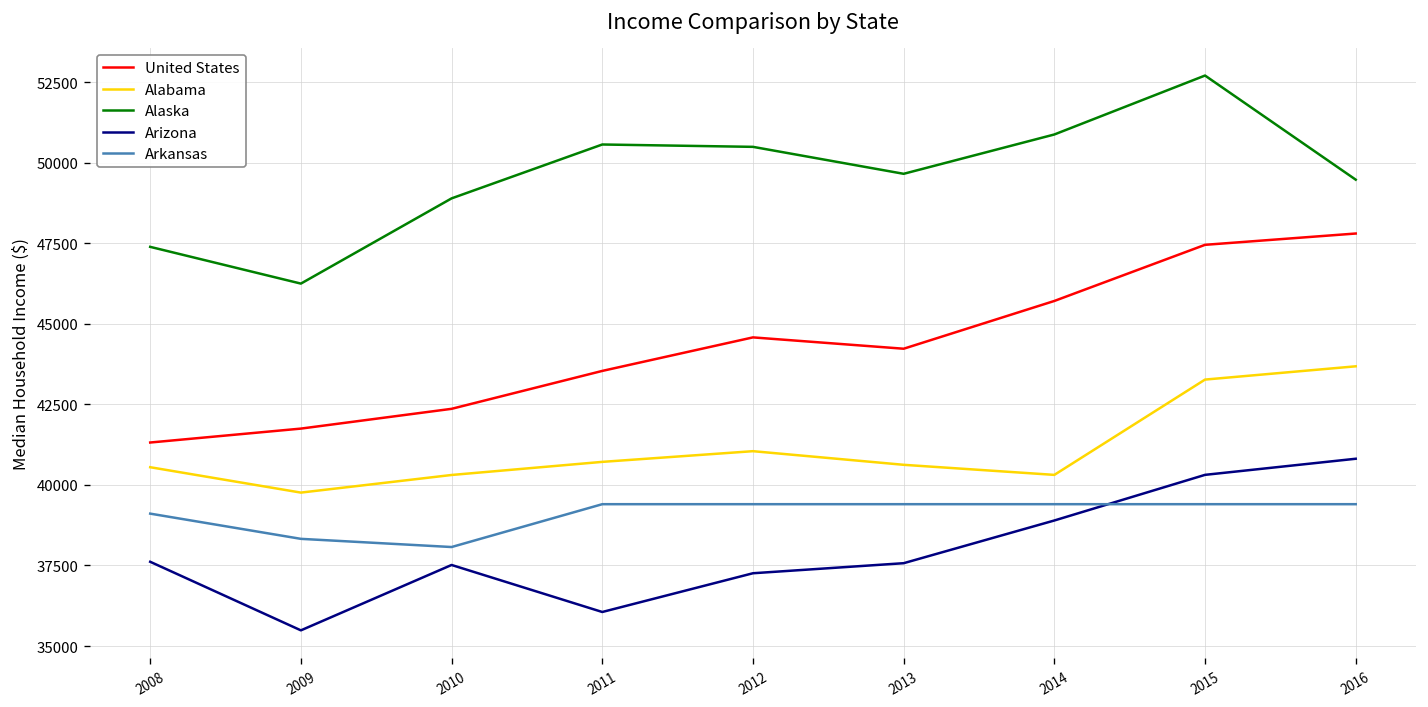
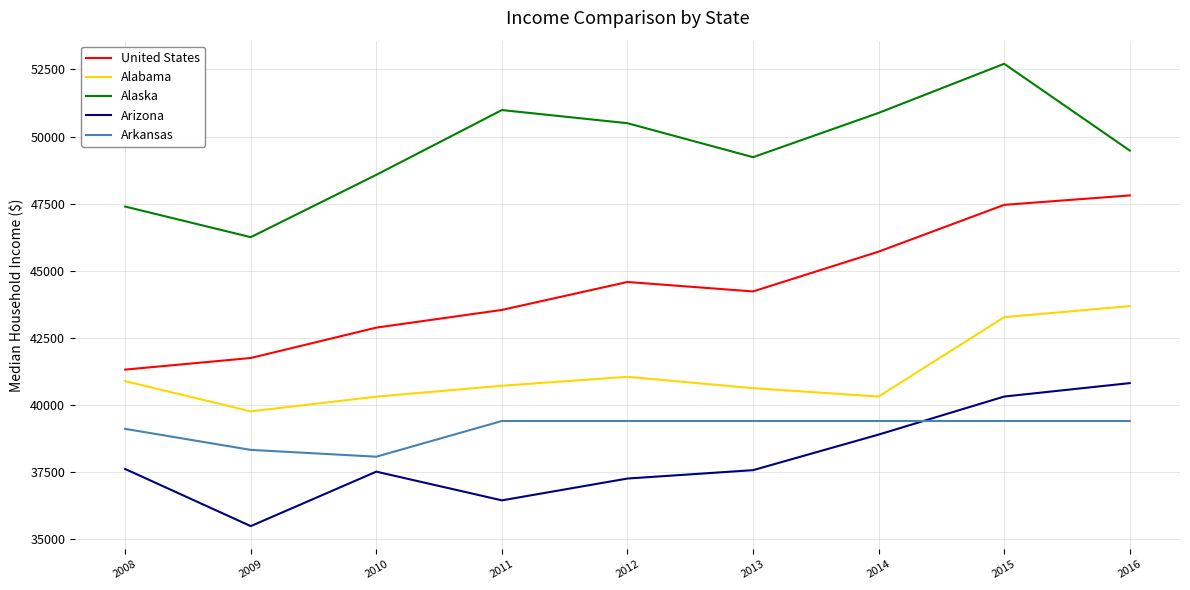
  {
    "United States": {
      "2008": 41300,
      "2009": 41800,
-     "2010": 42400,
+     "2010": 42900,
      "2011": 43500,
      "2012": 44600,
      "2013": 44200,
      "2014": 45700,
      "2015": 47500,
      "2016": 47800
    },
    "Alabama": {
-     "2008": 40600,
+     "2008": 40900,
      "2009": 39800,
      "2010": 40300,
      "2011": 40700,
      "2012": 41000,
      "2013": 40600,
      "2014": 40300,
      "2015": 43300,
      "2016": 43700
    },
    "Alaska": {
      "2008": 47400,
      "2009": 46300,
-     "2010": 48900,
-     "2011": 50600,
+     "2010": 48600,
+     "2011": 51000,
      "2012": 50500,
-     "2013": 49700,
+     "2013": 49200,
      "2014": 50900,
      "2015": 52700,
      "2016": 49500
    },
    "Arizona": {
      "2008": 37600,
      "2009": 35500,
      "2010": 37500,
-     "2011": 36100,
+     "2011": 36400,
      "2012": 37300,
      "2013": 37600,
      "2014": 38900,
      "2015": 40300,
      "2016": 40800
    },
    "Arkansas": {
      "2008": 39100,
      "2009": 38300,
      "2010": 38100,
      "2011": 39400,
      "2012": 39400,
      "2013": 39400,
      "2014": 39400,
      "2015": 39400,
      "2016": 39400
    }
  }
